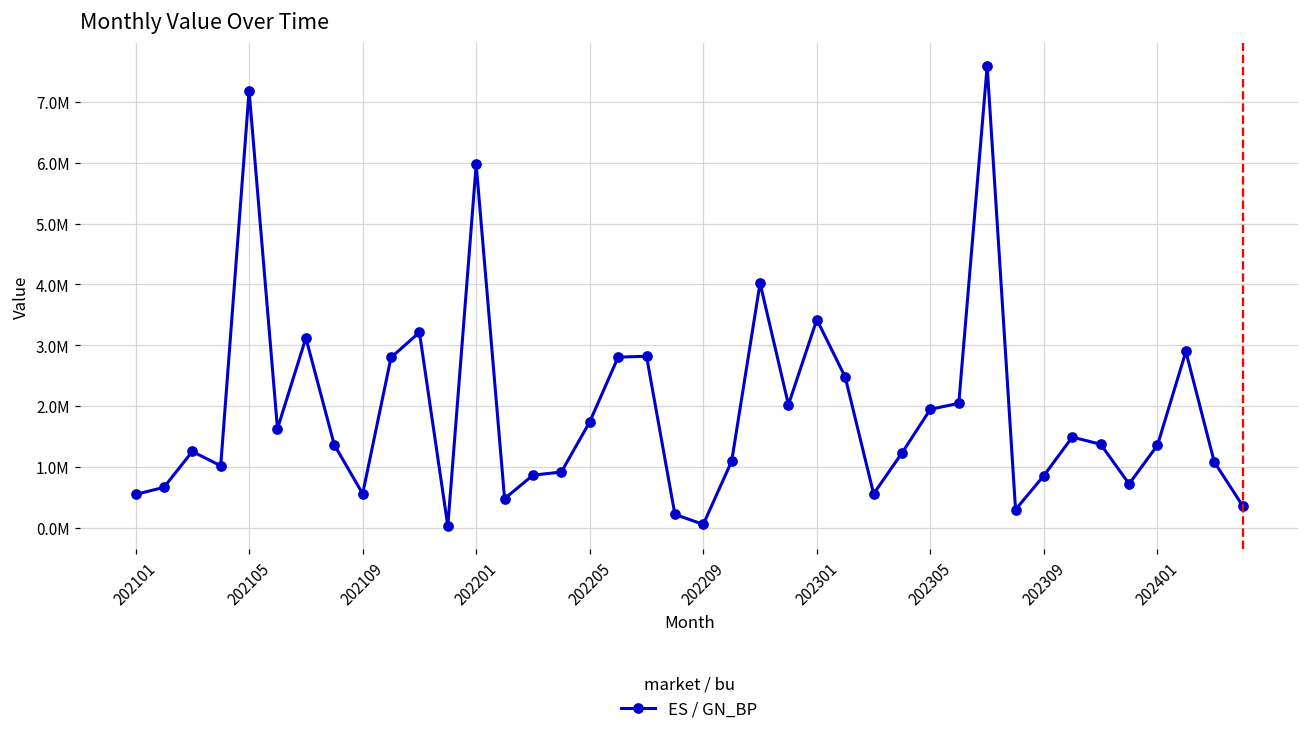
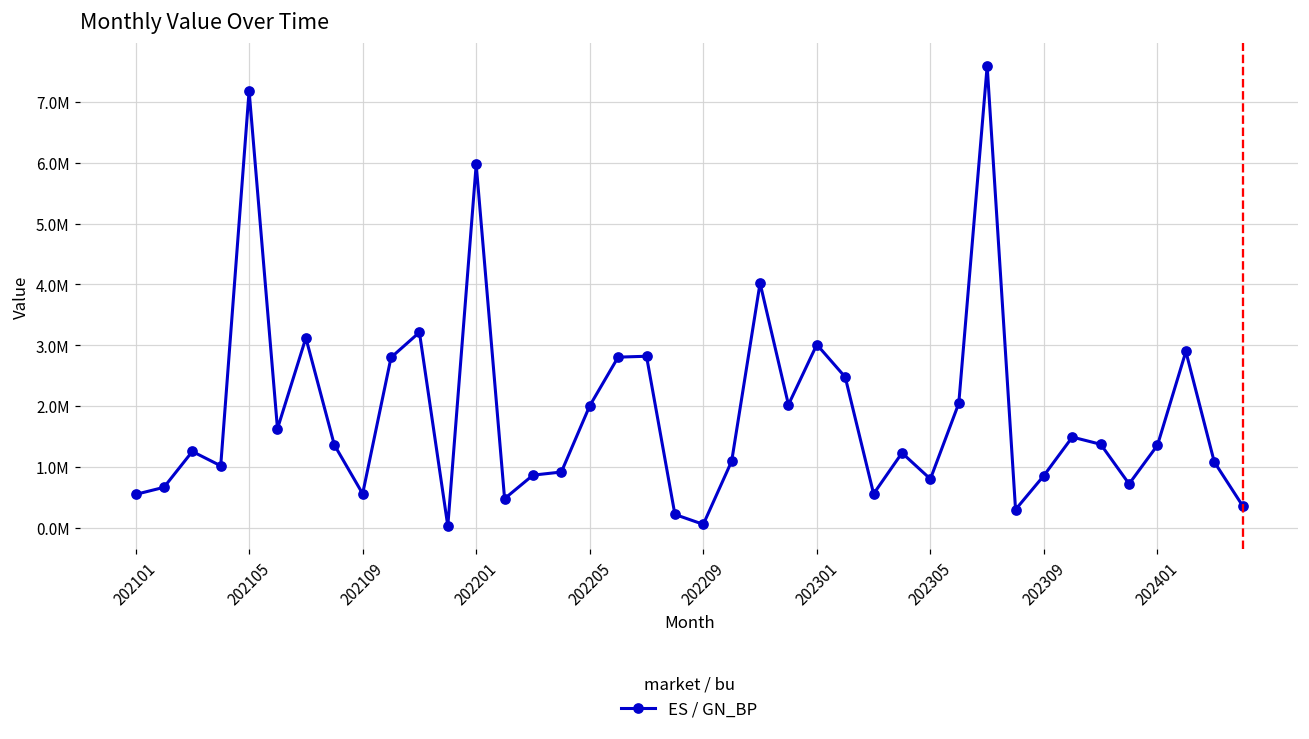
  {
    "202101": 500000,
    "202105": 7200000,
    "202109": 600000,
    "202201": 6000000,
-   "202205": 1700000,
+   "202205": 2000000,
    "202209": 100000,
-   "202301": 3400000,
-   "202305": 1900000,
+   "202301": 3000000,
+   "202305": 800000,
    "202309": 900000,
    "202401": 1400000
  }
